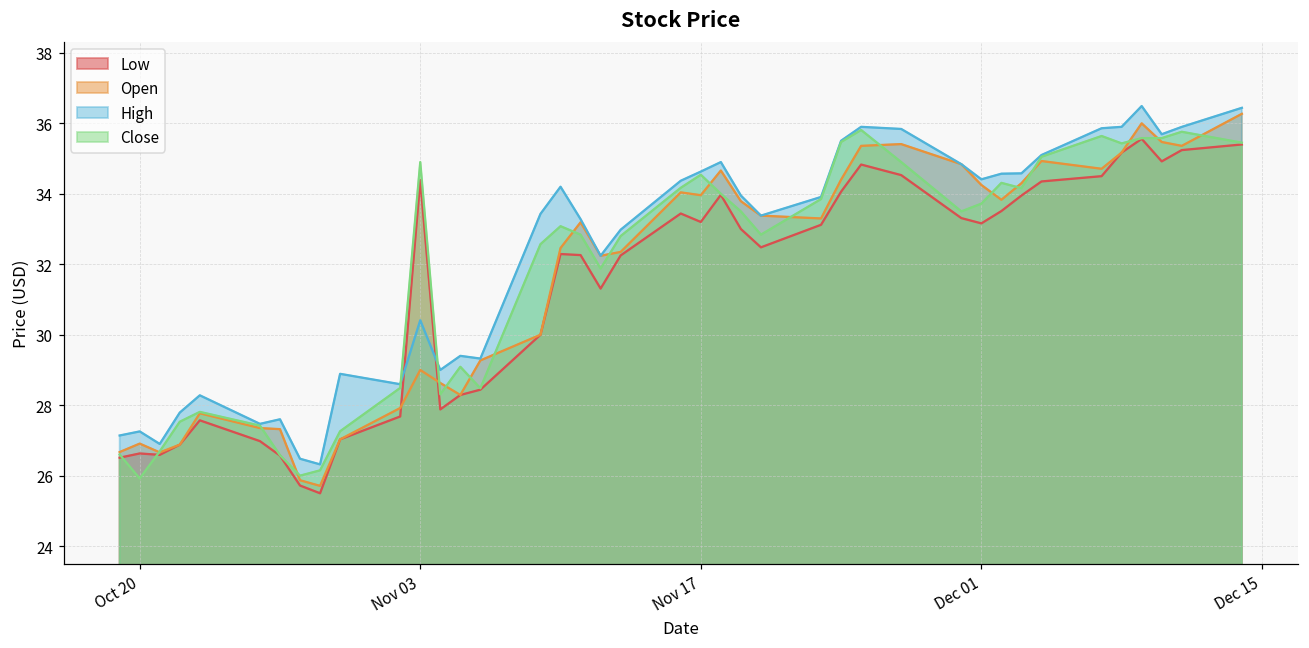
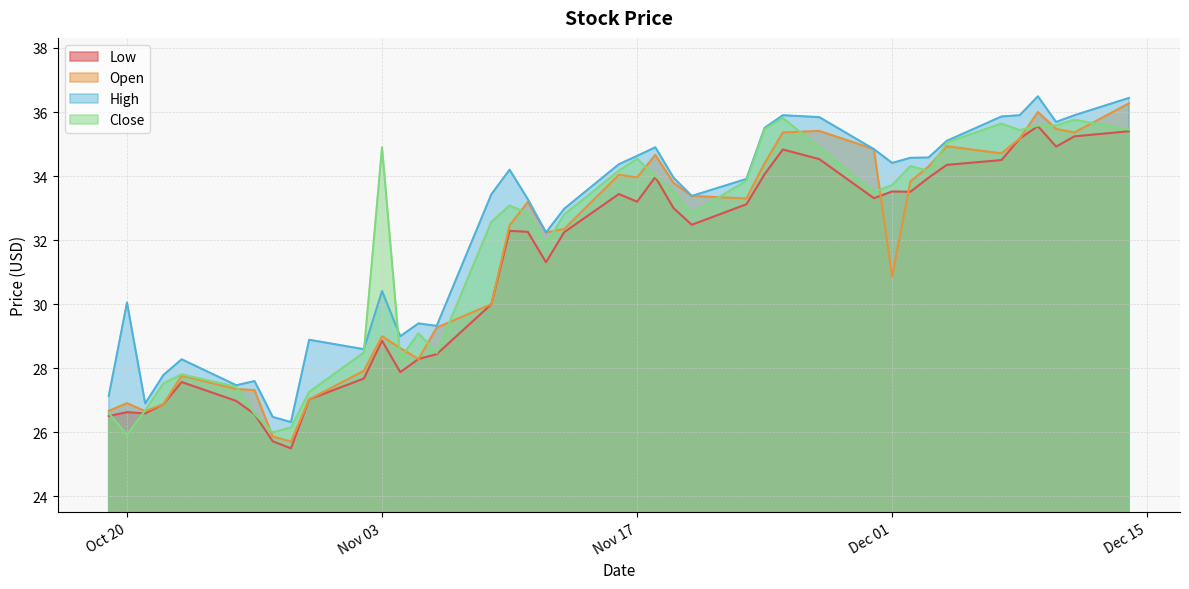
  {
    "Low": {
      "Oct 20": 26.6,
-     "Nov 03": 34.4,
+     "Nov 03": 28.9,
      "Nov 17": 33.2,
-     "Dec 01": 33.2
+     "Dec 01": 33.5
    },
    "Open": {
      "Oct 20": 26.9,
      "Nov 03": 29.0,
      "Nov 17": 34.0,
-     "Dec 01": 34.3
+     "Dec 01": 30.9
    },
    "High": {
-     "Oct 20": 27.3,
+     "Oct 20": 30.1,
      "Nov 03": 30.4,
      "Nov 17": 34.6,
      "Dec 01": 34.4
    },
    "Close": {
      "Oct 20": 25.9,
      "Nov 03": 34.9,
      "Nov 17": 34.5,
      "Dec 01": 33.7
    }
  }
